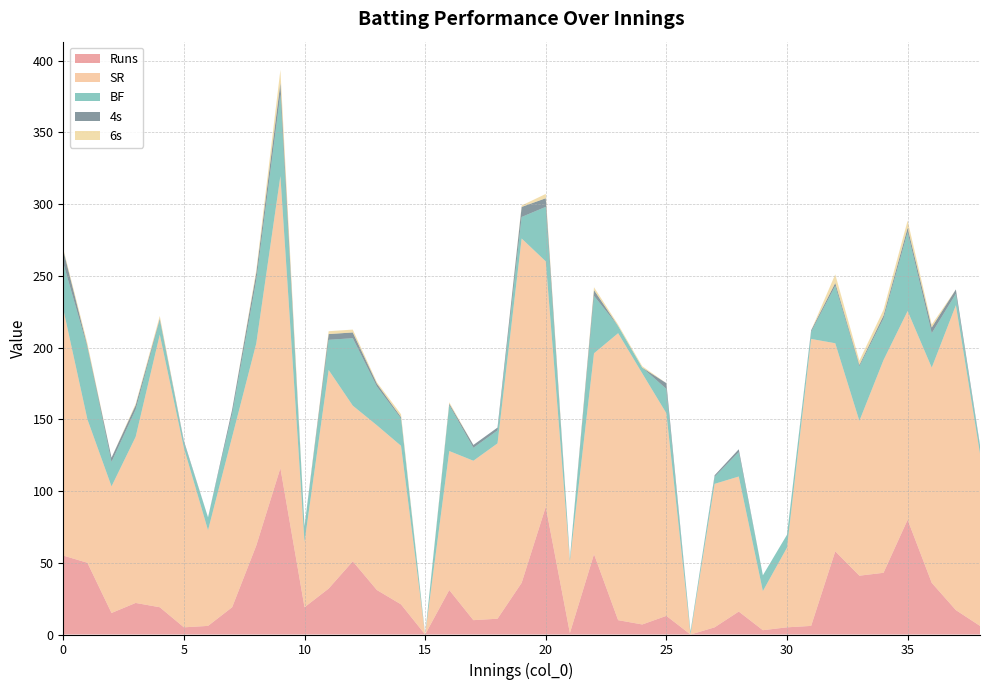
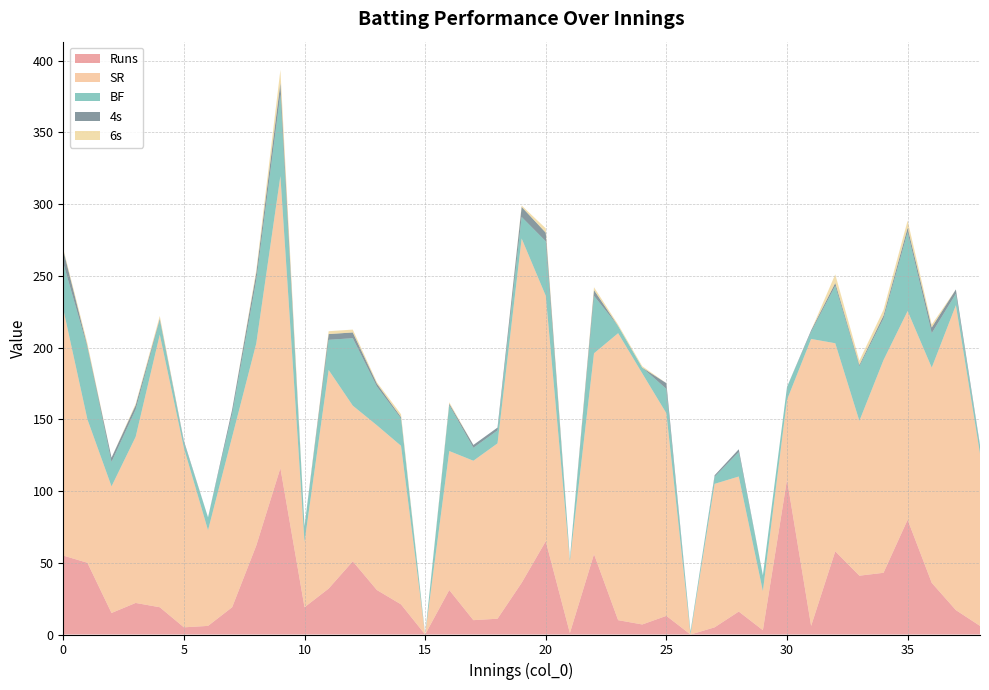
  {
    "Runs": {
      "0": 55,
      "10": 19,
-     "20": 89,
+     "20": 65,
      "25": 13,
-     "30": 5,
+     "30": 108,
      "35": 80
    }
  }
